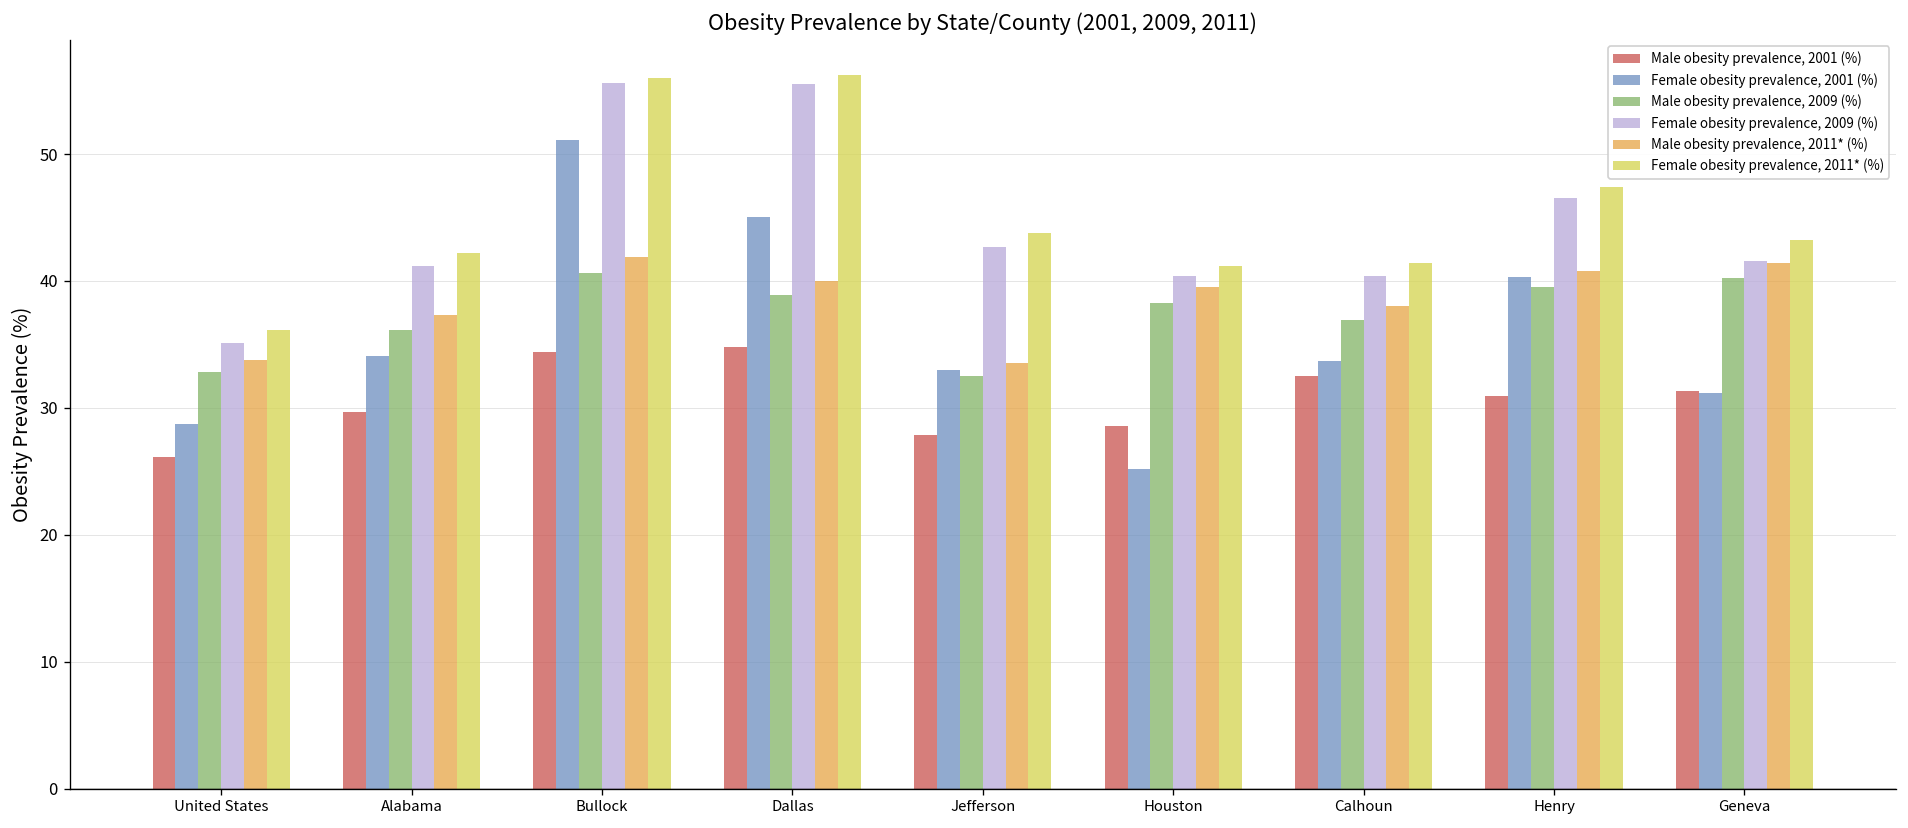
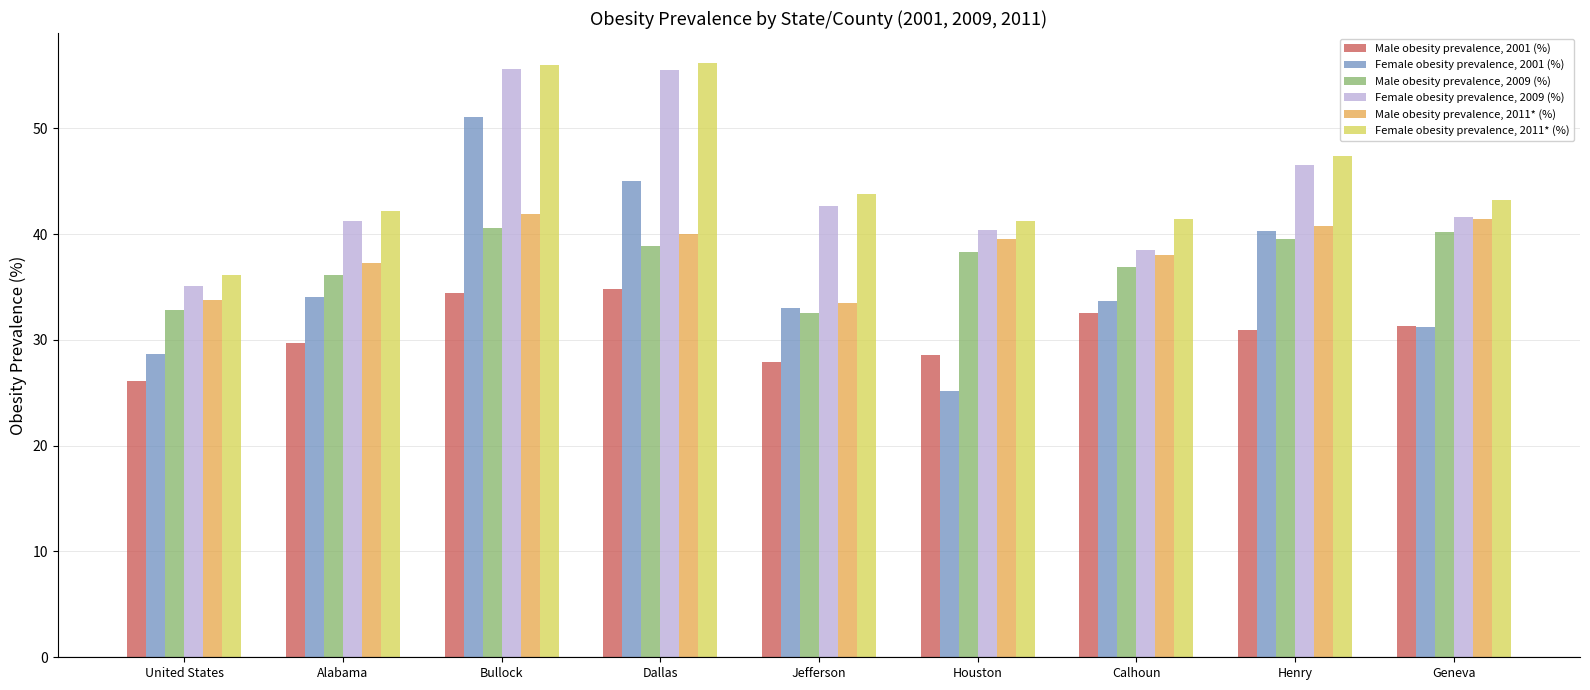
  {
    "Male obesity prevalence, 2001 (%)": {
      "United States": 26.1,
      "Alabama": 29.7,
      "Bullock": 34.4,
      "Dallas": 34.8,
      "Jefferson": 27.9,
      "Houston": 28.6,
      "Calhoun": 32.5,
      "Henry": 30.9,
      "Geneva": 31.3
    },
    "Female obesity prevalence, 2001 (%)": {
      "United States": 28.7,
      "Alabama": 34.1,
      "Bullock": 51.1,
      "Dallas": 45.0,
      "Jefferson": 33.0,
      "Houston": 25.2,
      "Calhoun": 33.7,
      "Henry": 40.3,
      "Geneva": 31.2
    },
    "Male obesity prevalence, 2009 (%)": {
      "United States": 32.8,
      "Alabama": 36.1,
      "Bullock": 40.6,
      "Dallas": 38.9,
      "Jefferson": 32.5,
      "Houston": 38.3,
      "Calhoun": 36.9,
      "Henry": 39.5,
      "Geneva": 40.2
    },
    "Female obesity prevalence, 2009 (%)": {
      "United States": 35.1,
      "Alabama": 41.2,
      "Bullock": 55.6,
      "Dallas": 55.5,
      "Jefferson": 42.7,
      "Houston": 40.4,
-     "Calhoun": 40.4,
+     "Calhoun": 38.5,
      "Henry": 46.5,
      "Geneva": 41.6
    }
  }
